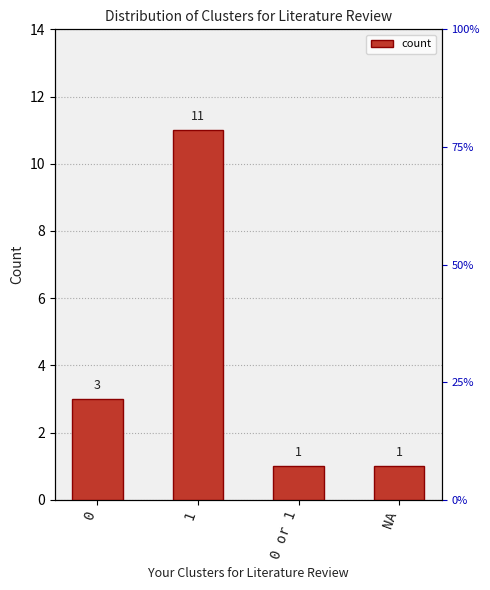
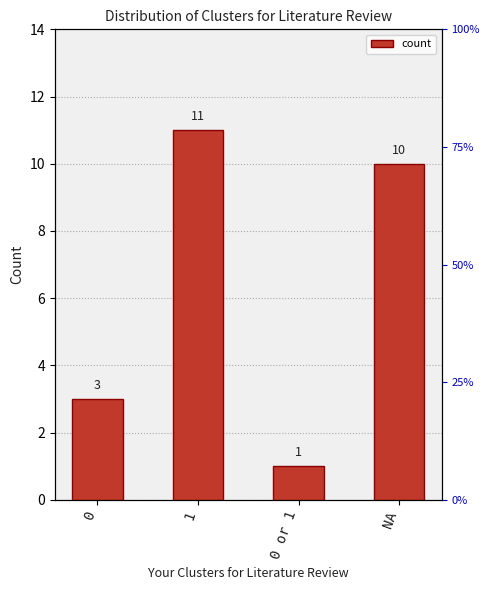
  {
    "0": 3,
    "1": 11,
    "0 or 1": 1,
-   "NA": 1
+   "NA": 10
  }
